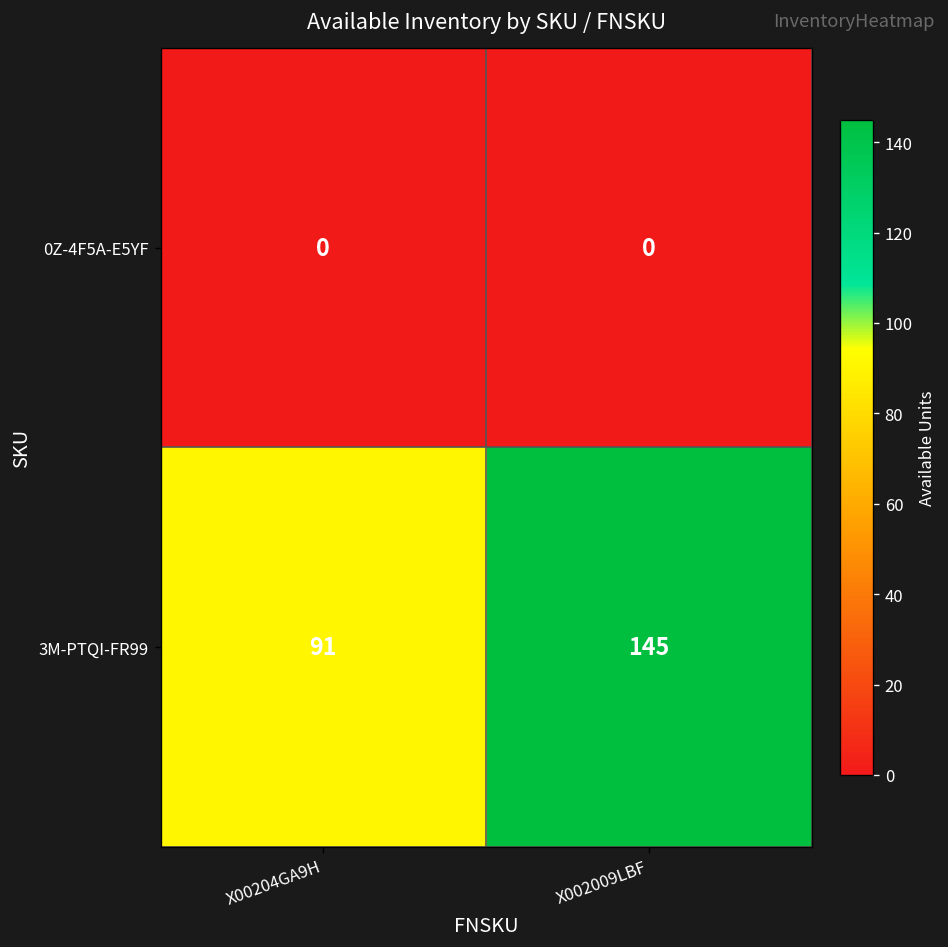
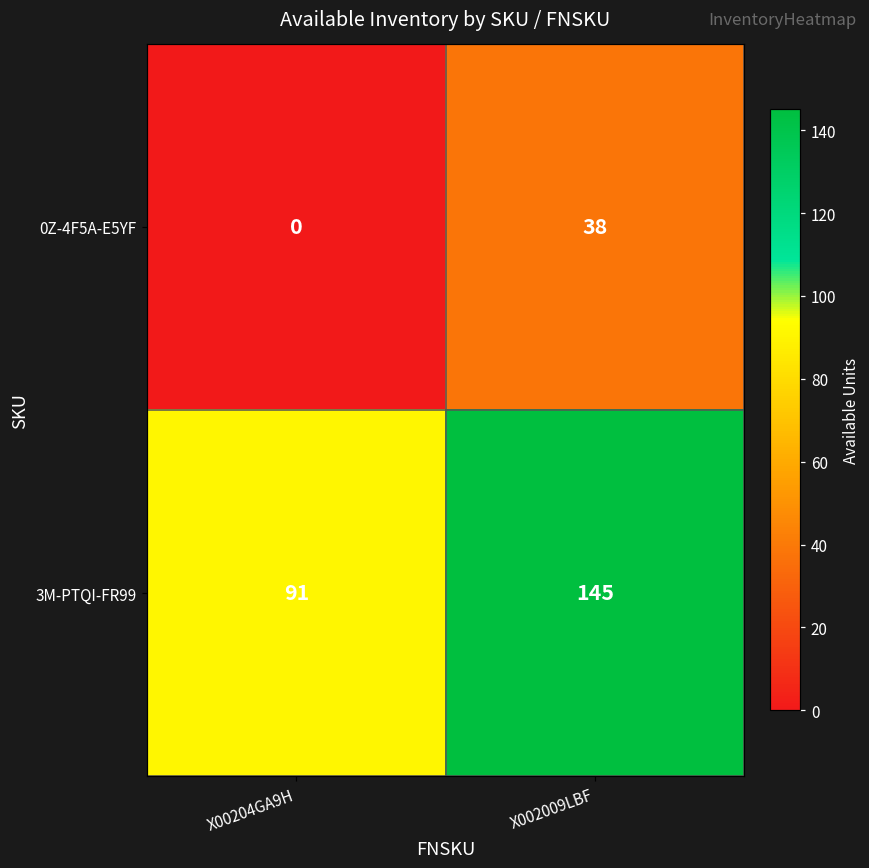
  {
    "0Z-4F5A-E5YF": {
      "X00204GA9H": 0,
-     "X002009LBF": 0
+     "X002009LBF": 38
    },
    "3M-PTQI-FR99": {
      "X00204GA9H": 91,
      "X002009LBF": 145
    }
  }
